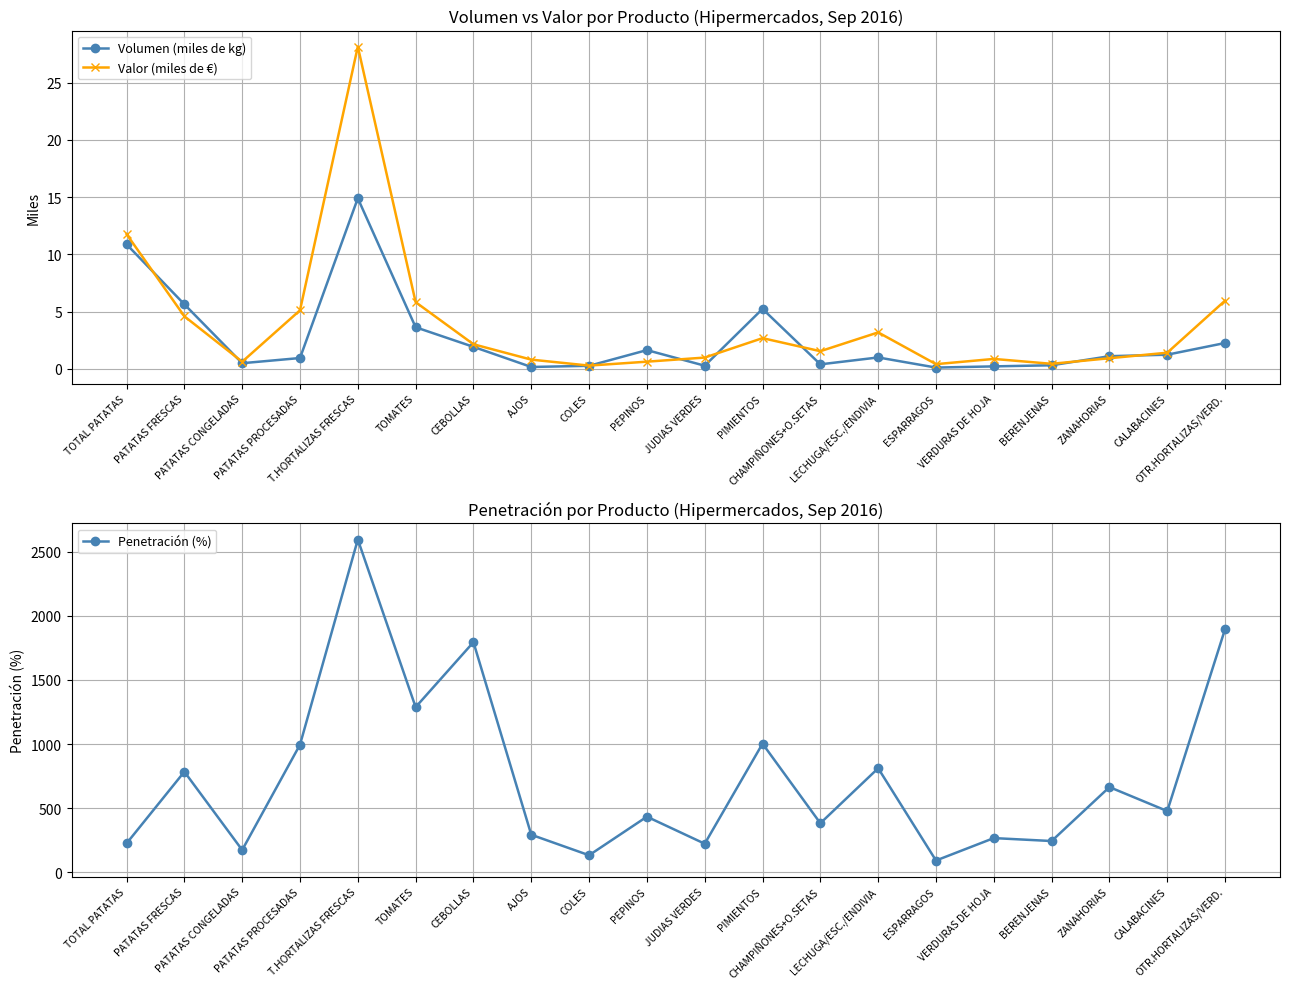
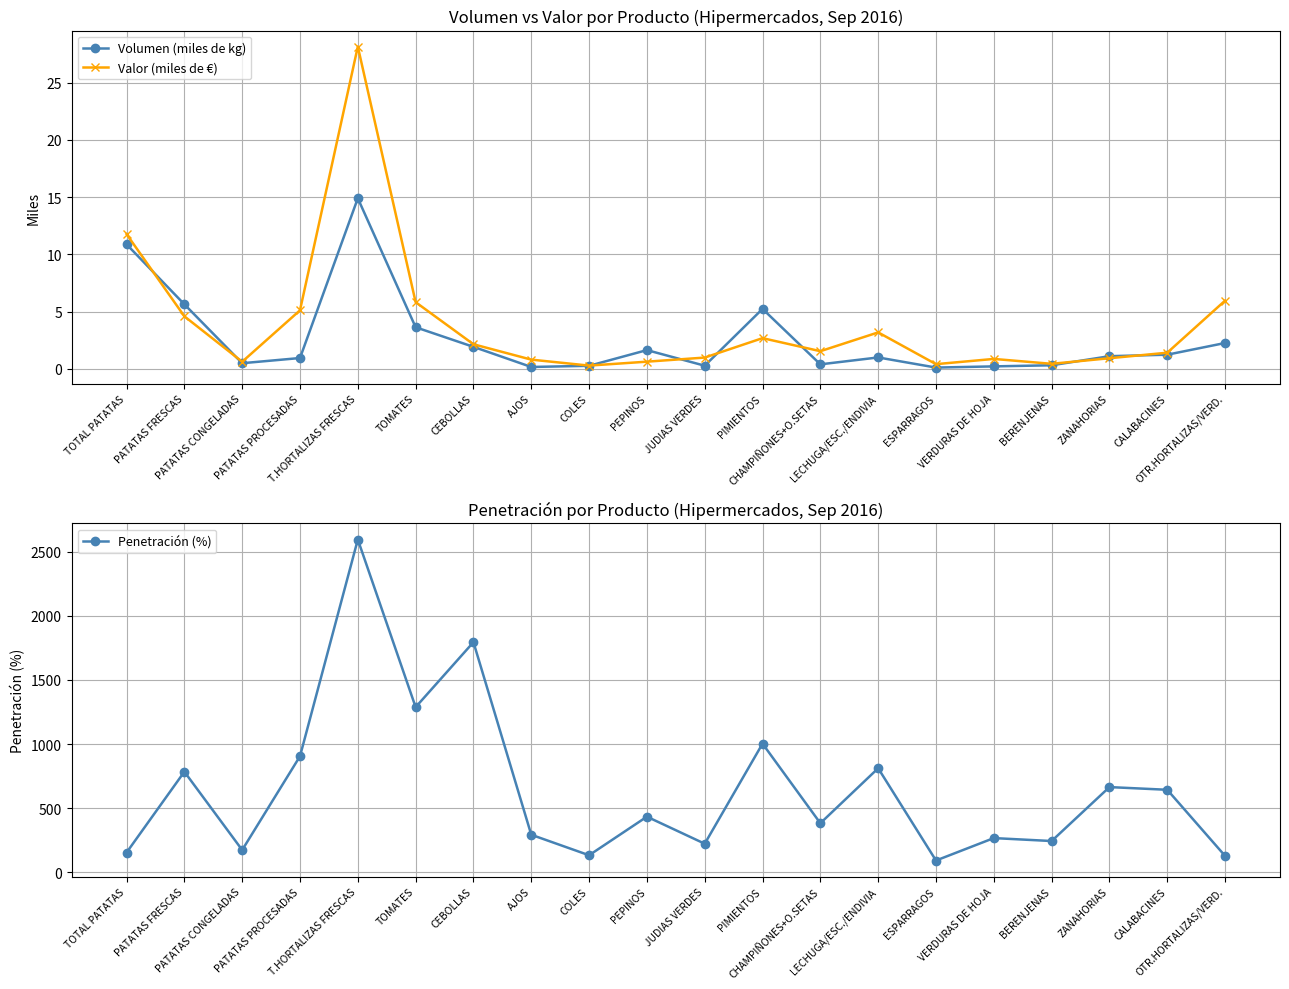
  {
    "Volumen vs Valor por Producto (Hipermercados, Sep 2016)": {
      "Volumen (miles de kg)": {
        "TOTAL PATATAS": 10.9,
        "PATATAS FRESCAS": 5.6,
        "PATATAS PROCESADAS": 0.9,
        "T.HORTALIZAS FRESCAS": 14.9,
        "TOMATES": 3.6,
        "CEBOLLAS": 1.9,
        "AJOS": 0.2,
        "PEPINOS": 1.6,
        "JUDIAS VERDES": 0.3,
        "PIMIENTOS": 5.2,
        "CHAMPIÑONES+O.SETAS": 0.4,
        "LECHUGA/ESC./ENDIVIA": 1.0,
        "ESPARRAGOS": 0.1,
        "VERDURAS DE HOJA": 0.2,
        "OTR.HORTALIZAS/VERD.": 2.3
      },
      "Valor (miles de €)": {
        "TOTAL PATATAS": 11.8,
        "PATATAS FRESCAS": 4.6,
        "PATATAS PROCESADAS": 5.1,
        "T.HORTALIZAS FRESCAS": 28.2,
        "TOMATES": 5.8,
        "CEBOLLAS": 2.2,
        "AJOS": 0.8,
        "PEPINOS": 0.6,
        "JUDIAS VERDES": 1.0,
        "PIMIENTOS": 2.7,
        "CHAMPIÑONES+O.SETAS": 1.5,
        "LECHUGA/ESC./ENDIVIA": 3.2,
        "ESPARRAGOS": 0.4,
        "VERDURAS DE HOJA": 0.9,
        "OTR.HORTALIZAS/VERD.": 6.0
      }
    },
    "Penetración por Producto (Hipermercados, Sep 2016)": {
-     "TOTAL PATATAS": 220,
+     "TOTAL PATATAS": 150,
      "PATATAS FRESCAS": 780,
      "PATATAS CONGELADAS": 170,
-     "PATATAS PROCESADAS": 1000,
+     "PATATAS PROCESADAS": 900,
      "T.HORTALIZAS FRESCAS": 2600,
      "TOMATES": 1290,
      "CEBOLLAS": 1800,
      "AJOS": 290,
      "COLES": 130,
      "PEPINOS": 430,
      "JUDIAS VERDES": 220,
      "PIMIENTOS": 1000,
      "CHAMPIÑONES+O.SETAS": 380,
      "LECHUGA/ESC./ENDIVIA": 810,
      "ESPARRAGOS": 90,
      "VERDURAS DE HOJA": 270,
      "BERENJENAS": 240,
      "ZANAHORIAS": 660,
-     "CALABACINES": 480,
-     "OTR.HORTALIZAS/VERD.": 1900
+     "CALABACINES": 640,
+     "OTR.HORTALIZAS/VERD.": 130
    }
  }
